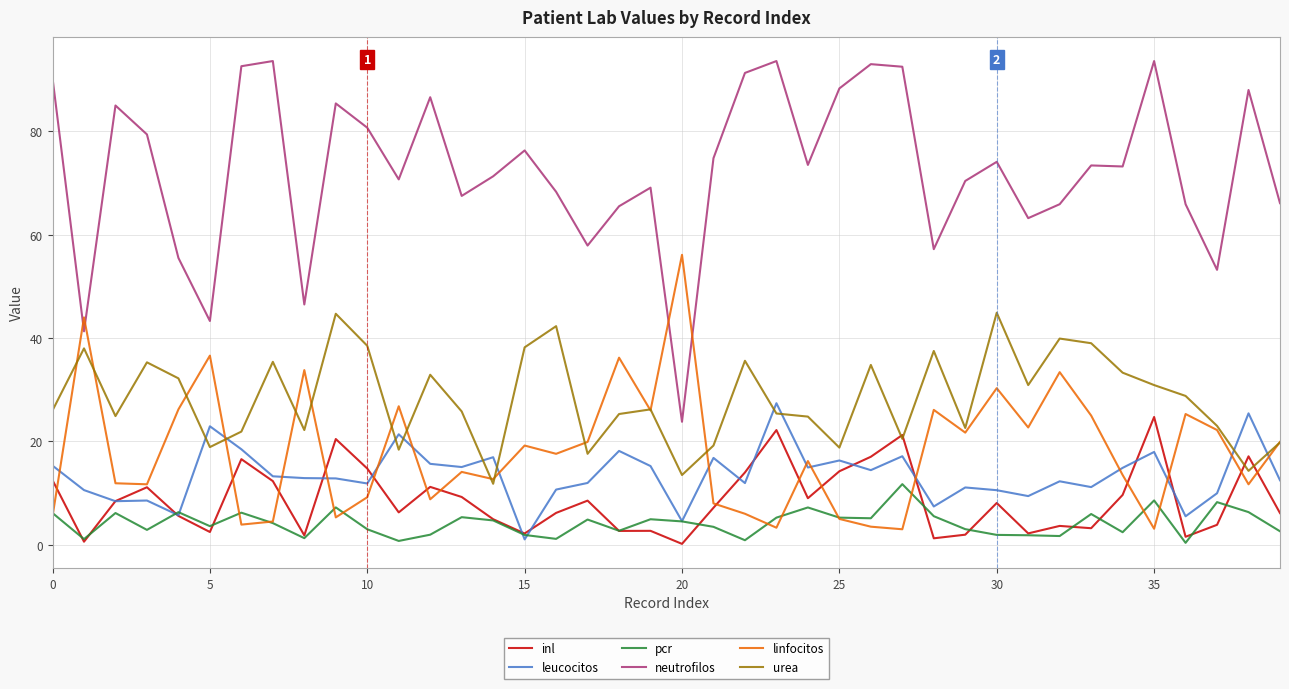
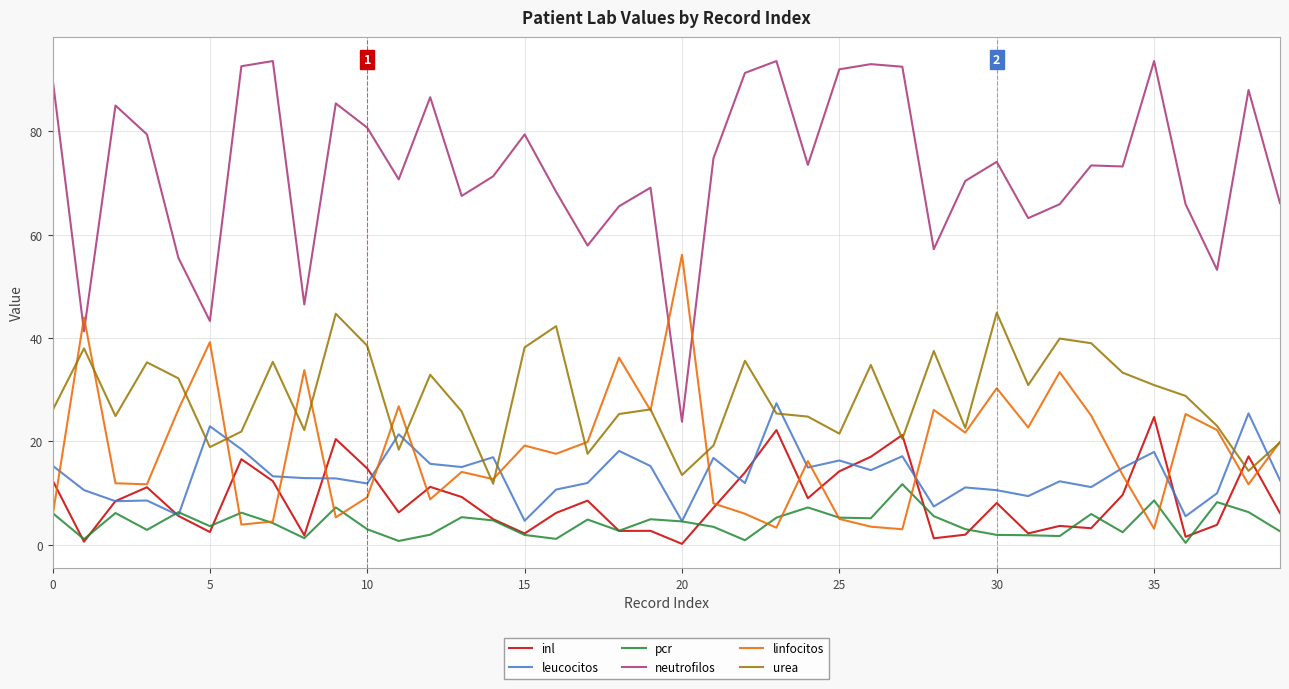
  {
    "inl": {
      "0": 12,
      "5": 2,
      "10": 15,
      "20": 0,
      "25": 14,
      "30": 8,
      "35": 25
    },
    "leucocitos": {
      "0": 15,
      "5": 23,
      "10": 12,
-     "15": 1,
+     "15": 5,
      "25": 16,
      "30": 11,
      "35": 18
    },
    "pcr": {
      "0": 6,
      "5": 4,
      "10": 3,
      "30": 2,
      "35": 9
    },
    "neutrofilos": {
      "0": 90,
      "5": 43,
      "10": 81,
-     "15": 76,
+     "15": 79,
      "20": 24,
-     "25": 88,
+     "25": 92,
      "30": 74,
      "35": 94
    },
    "linfocitos": {
      "0": 6,
-     "5": 37,
+     "5": 39,
      "10": 9,
      "15": 19,
      "20": 56,
      "30": 30,
      "35": 3
    },
    "urea": {
      "0": 26,
      "5": 19,
      "10": 39,
      "15": 38,
      "20": 14,
-     "25": 19,
+     "25": 22,
      "30": 45,
      "35": 31
    }
  }
